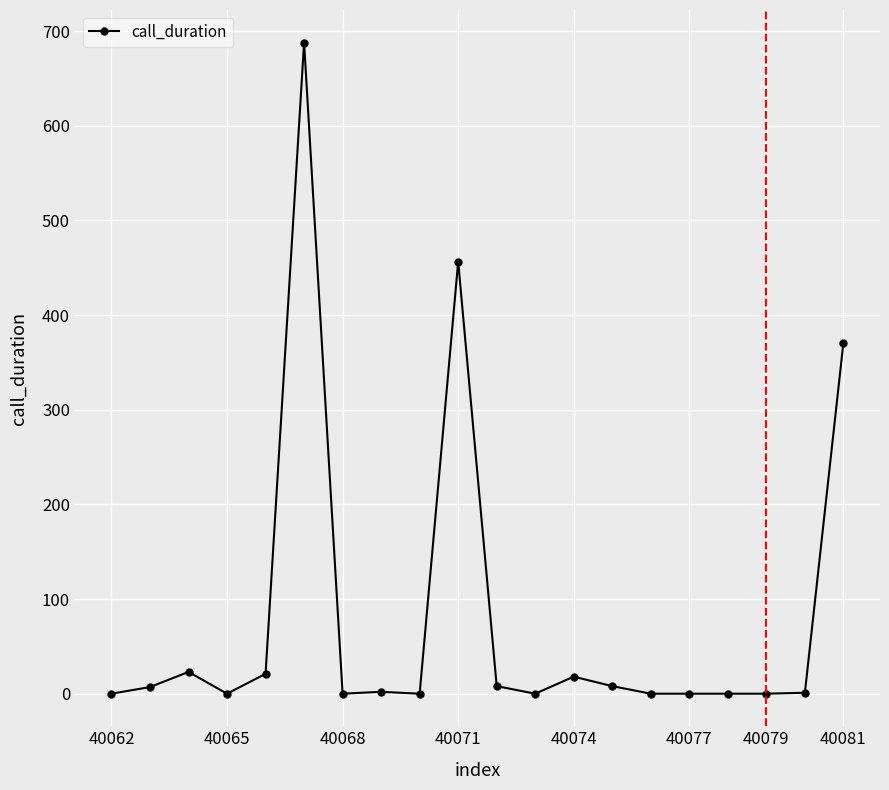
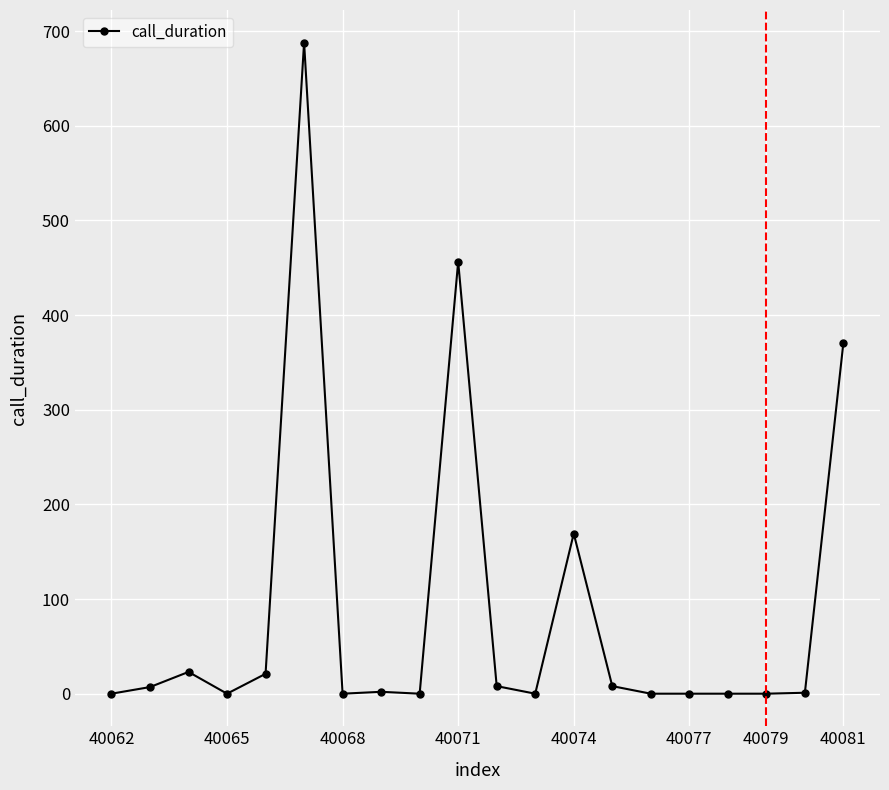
  {
    "40062": 0,
    "40065": 0,
    "40068": 0,
    "40071": 460,
-   "40074": 20,
+   "40074": 170,
    "40077": 0,
    "40079": 0,
    "40081": 370
  }
